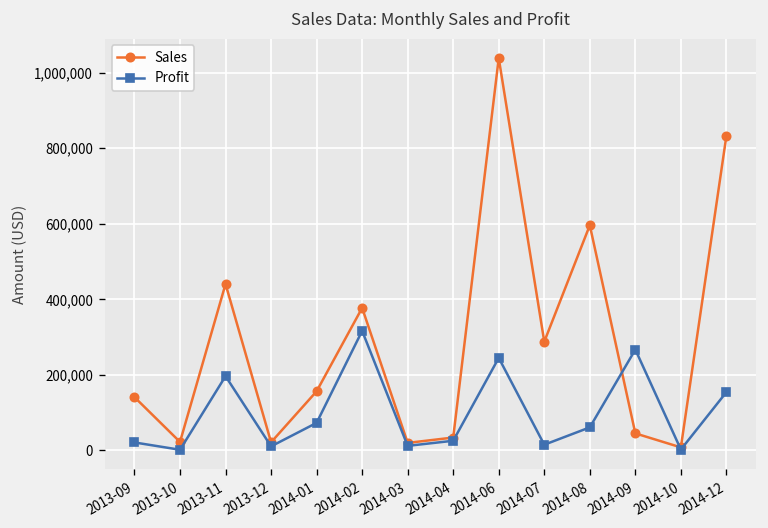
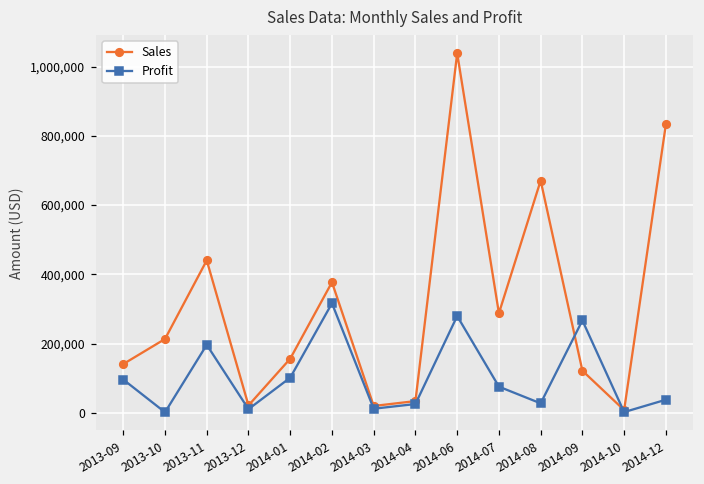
  {
    "Sales": {
      "2013-09": "140,000",
-     "2013-10": "20,000",
+     "2013-10": "210,000",
      "2013-11": "440,000",
      "2013-12": "20,000",
      "2014-01": "160,000",
      "2014-02": "380,000",
      "2014-04": "30,000",
      "2014-06": "1,040,000",
      "2014-07": "290,000",
-     "2014-08": "600,000",
-     "2014-09": "50,000",
+     "2014-08": "670,000",
+     "2014-09": "120,000",
      "2014-12": "830,000"
    },
    "Profit": {
-     "2013-09": "20,000",
+     "2013-09": "100,000",
      "2013-10": "0",
      "2013-11": "200,000",
      "2013-12": "10,000",
-     "2014-01": "70,000",
+     "2014-01": "100,000",
      "2014-02": "320,000",
      "2014-04": "30,000",
-     "2014-06": "240,000",
-     "2014-07": "20,000",
-     "2014-08": "60,000",
+     "2014-06": "280,000",
+     "2014-07": "80,000",
+     "2014-08": "30,000",
      "2014-09": "270,000",
-     "2014-12": "150,000"
+     "2014-12": "40,000"
    }
  }
